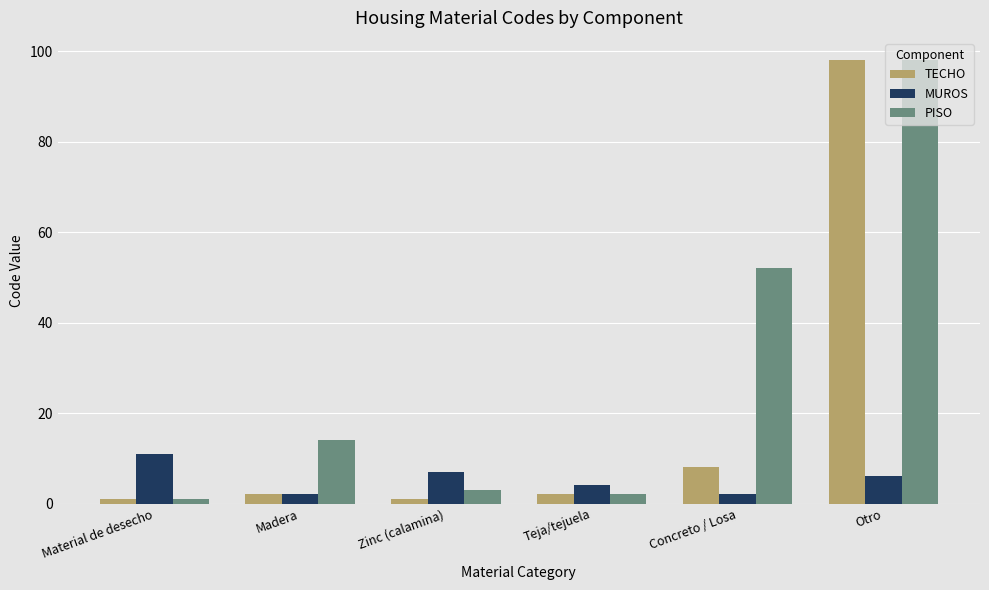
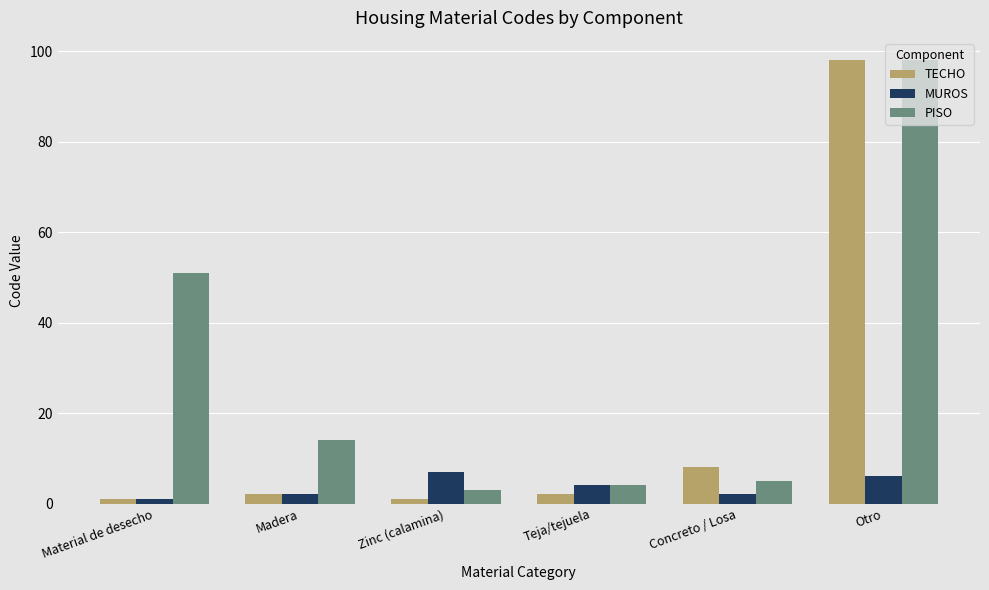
  {
    "TECHO": {
      "Material de desecho": 1,
      "Madera": 2,
      "Zinc (calamina)": 1,
      "Teja/tejuela": 2,
      "Concreto / Losa": 8,
      "Otro": 98
    },
    "MUROS": {
-     "Material de desecho": 11,
+     "Material de desecho": 1,
      "Madera": 2,
      "Zinc (calamina)": 7,
      "Teja/tejuela": 4,
      "Concreto / Losa": 2,
      "Otro": 6
    },
    "PISO": {
-     "Material de desecho": 1,
+     "Material de desecho": 51,
      "Madera": 14,
      "Zinc (calamina)": 3,
-     "Teja/tejuela": 2,
-     "Concreto / Losa": 52
+     "Teja/tejuela": 4,
+     "Concreto / Losa": 5
    }
  }
